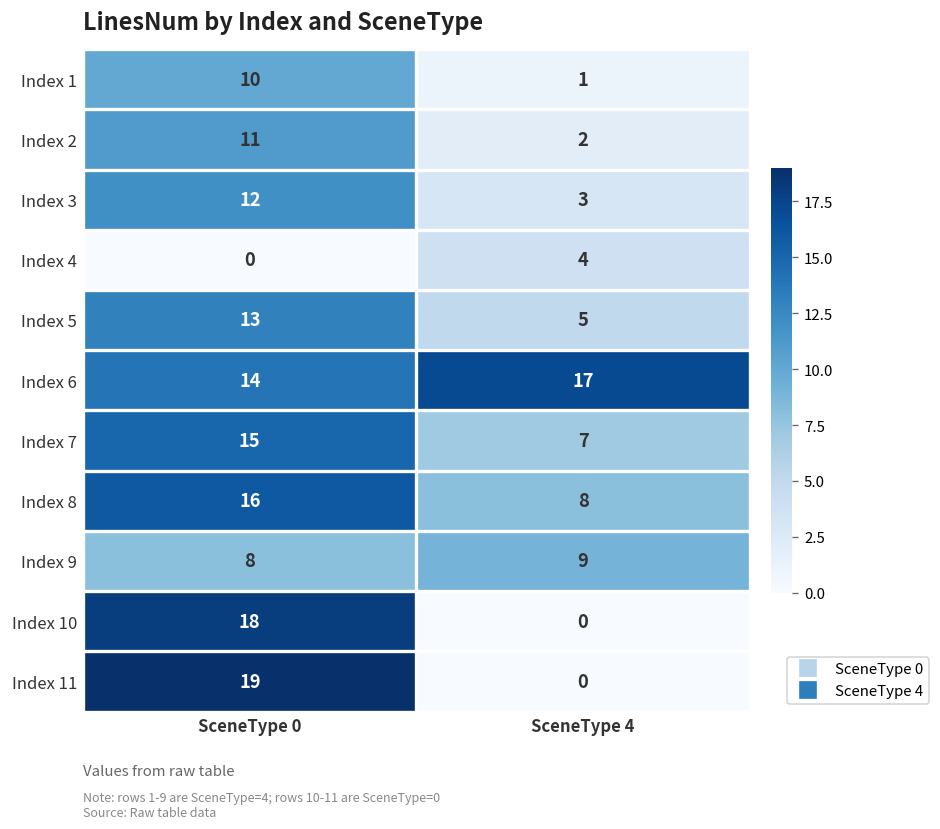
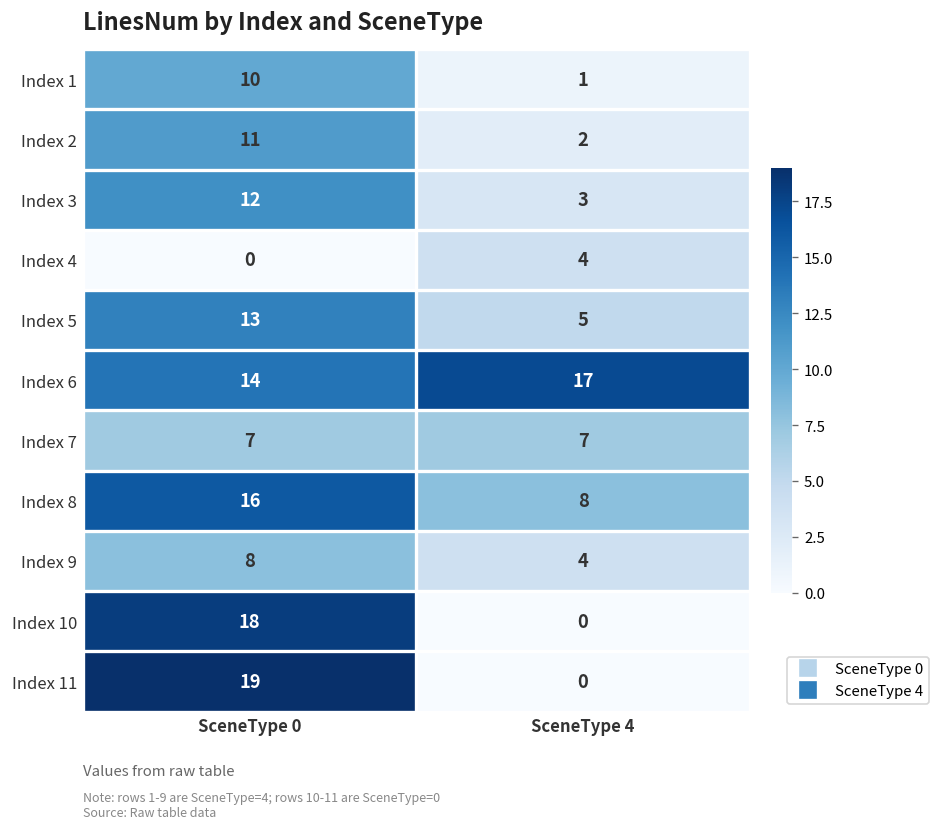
  {
    "Index 1": {
      "SceneType 0": 10,
      "SceneType 4": 1
    },
    "Index 2": {
      "SceneType 0": 11,
      "SceneType 4": 2
    },
    "Index 3": {
      "SceneType 0": 12,
      "SceneType 4": 3
    },
    "Index 4": {
      "SceneType 0": 0,
      "SceneType 4": 4
    },
    "Index 5": {
      "SceneType 0": 13,
      "SceneType 4": 5
    },
    "Index 6": {
      "SceneType 0": 14,
      "SceneType 4": 17
    },
    "Index 7": {
-     "SceneType 0": 15,
+     "SceneType 0": 7,
      "SceneType 4": 7
    },
    "Index 8": {
      "SceneType 0": 16,
      "SceneType 4": 8
    },
    "Index 9": {
      "SceneType 0": 8,
-     "SceneType 4": 9
+     "SceneType 4": 4
    },
    "Index 10": {
      "SceneType 0": 18,
      "SceneType 4": 0
    },
    "Index 11": {
      "SceneType 0": 19,
      "SceneType 4": 0
    }
  }
